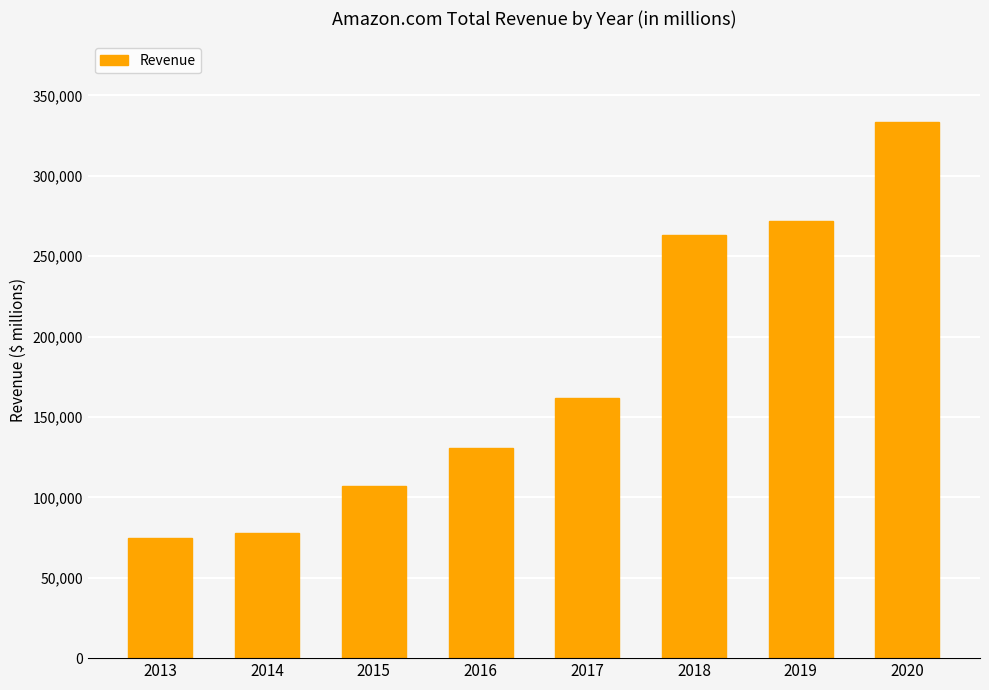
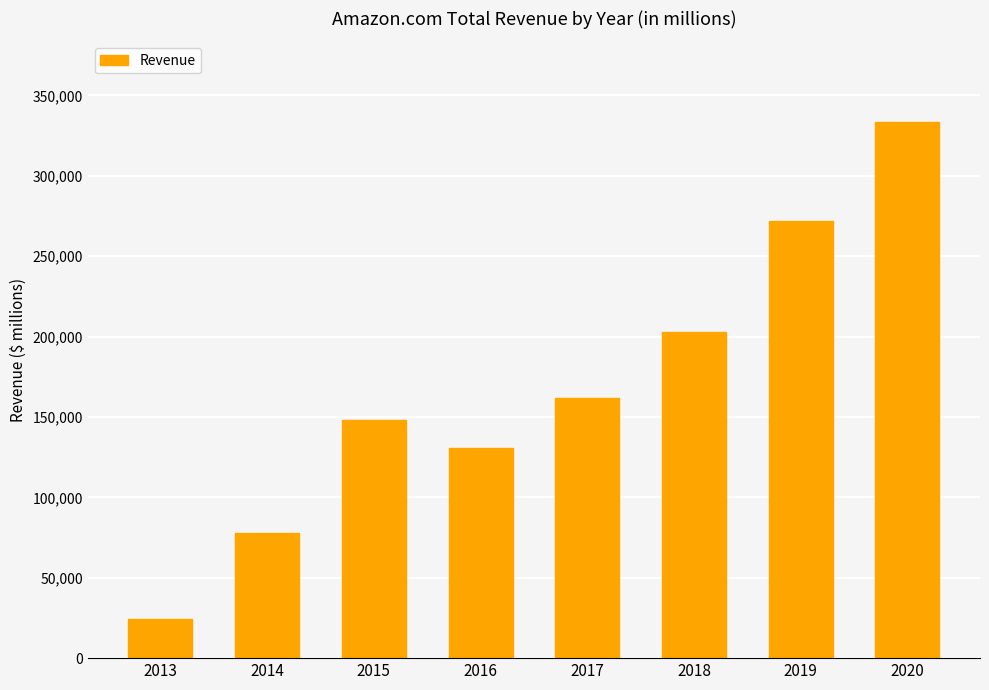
  {
-   "2013": "74,000",
+   "2013": "24,000",
    "2014": "78,000",
-   "2015": "107,000",
+   "2015": "148,000",
    "2016": "131,000",
    "2017": "162,000",
-   "2018": "263,000",
+   "2018": "203,000",
    "2019": "272,000",
    "2020": "334,000"
  }
